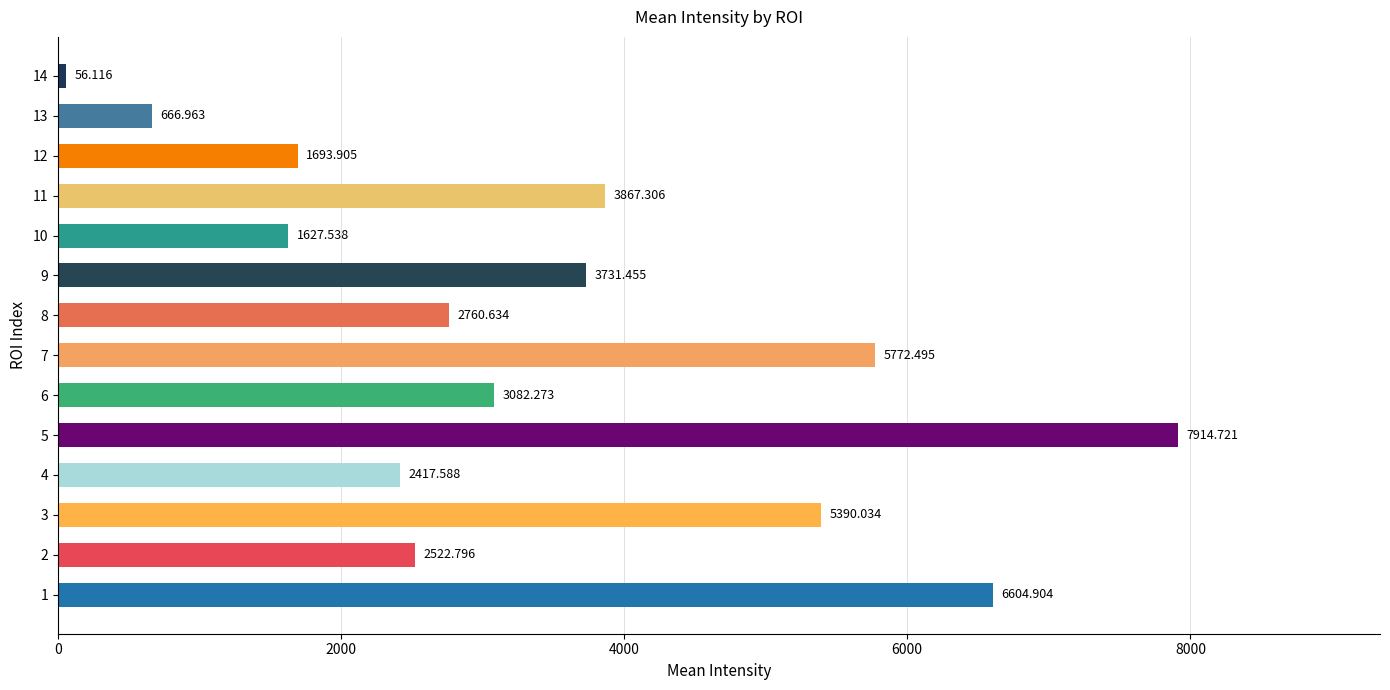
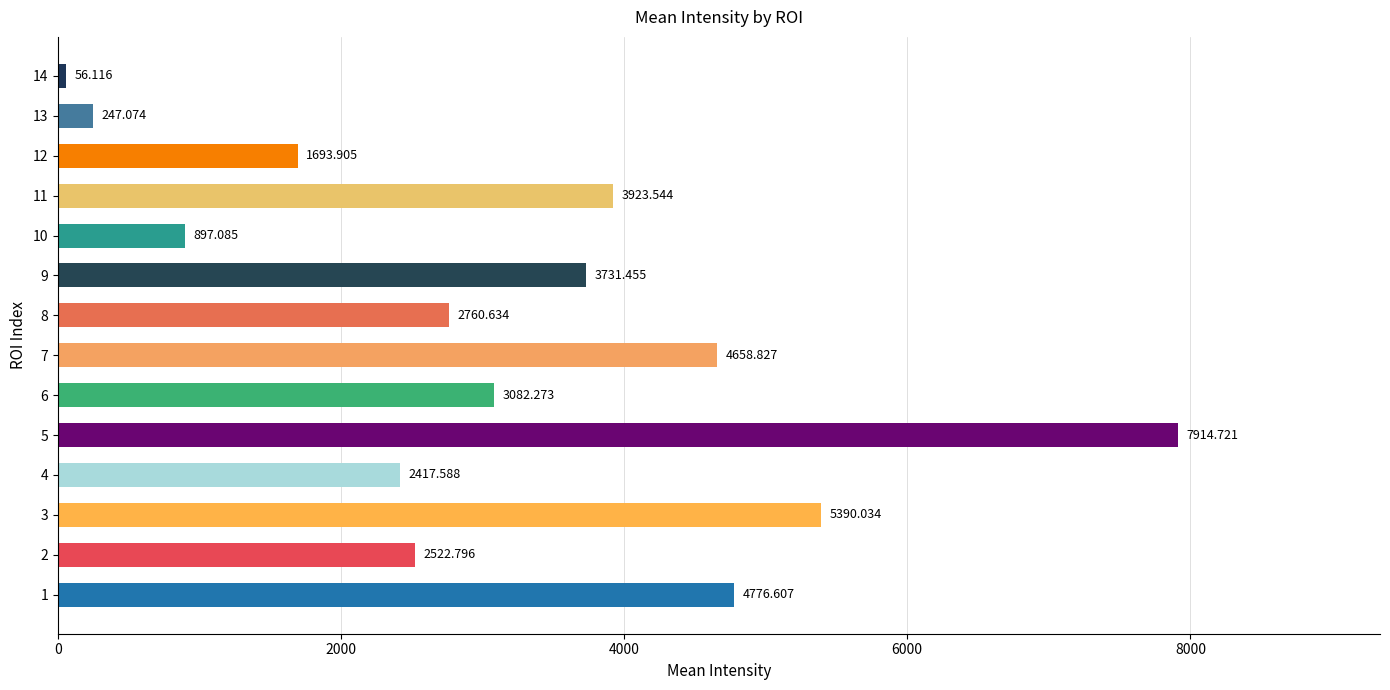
  {
    "14": 56.116,
-   "13": 666.963,
+   "13": 247.074,
    "12": 1693.905,
-   "11": 3867.306,
-   "10": 1627.538,
+   "11": 3923.544,
+   "10": 897.085,
    "9": 3731.455,
    "8": 2760.634,
-   "7": 5772.495,
+   "7": 4658.827,
    "6": 3082.273,
    "5": 7914.721,
    "4": 2417.588,
    "3": 5390.034,
    "2": 2522.796,
-   "1": 6604.904
+   "1": 4776.607
  }
